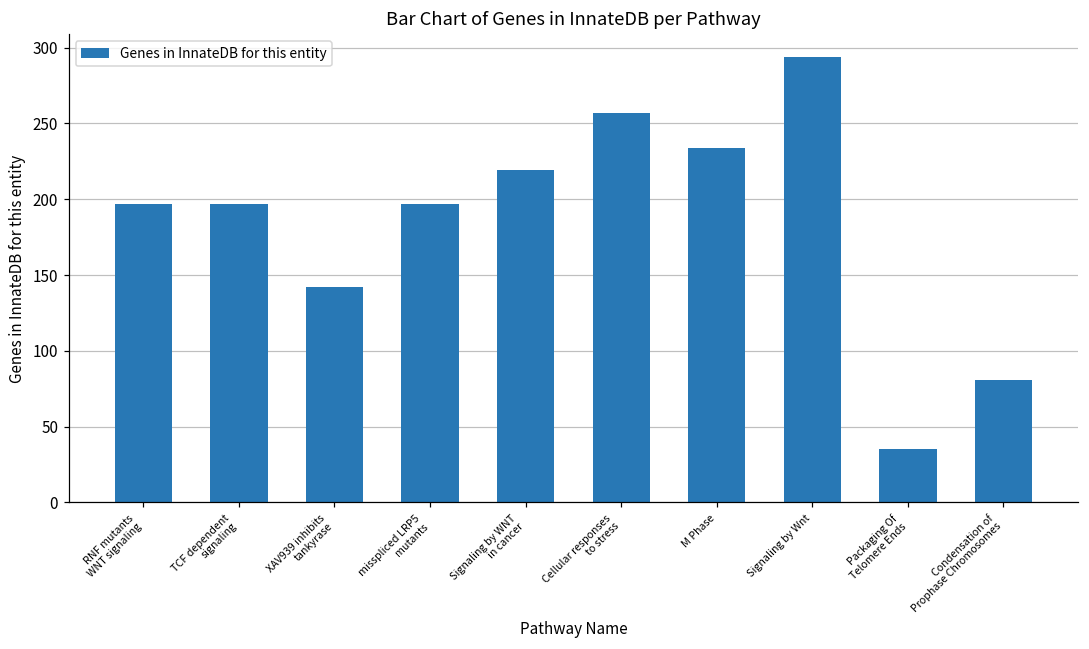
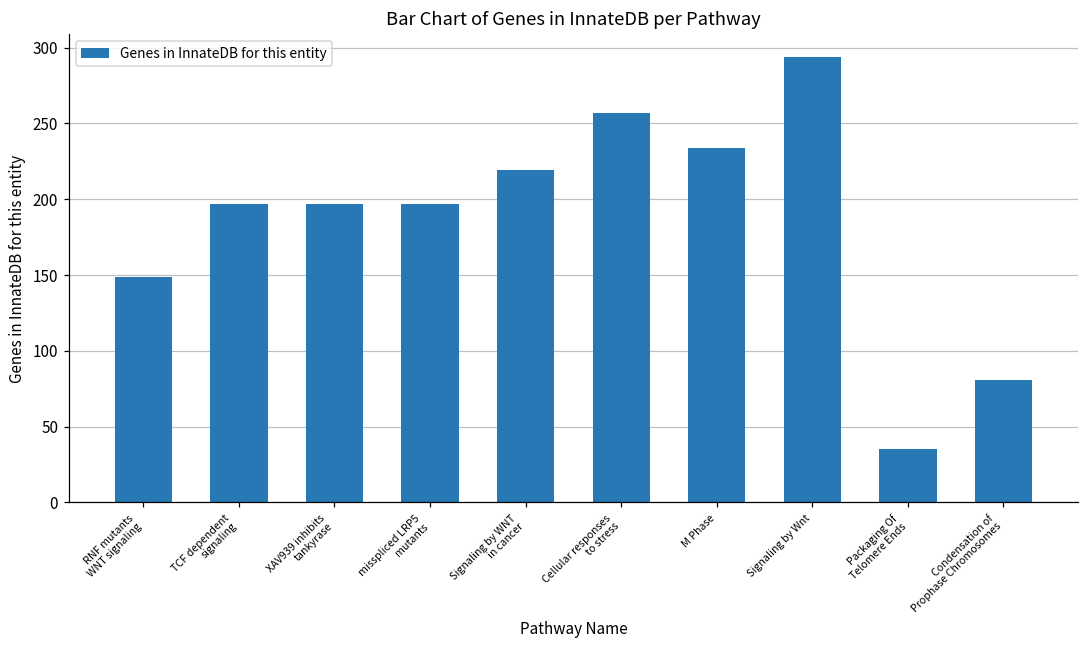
  {
-   "RNF mutants WNT signaling": 197,
+   "RNF mutants WNT signaling": 149,
    "TCF dependent signaling": 197,
-   "XAV939 inhibits tankyrase": 142,
+   "XAV939 inhibits tankyrase": 197,
    "misspliced LRP5 mutants": 197,
    "Signaling by WNT in cancer": 219,
    "Cellular responses to stress": 257,
    "M Phase": 234,
    "Signaling by Wnt": 294,
    "Packaging Of Telomere Ends": 35,
    "Condensation of Prophase Chromosomes": 81
  }
